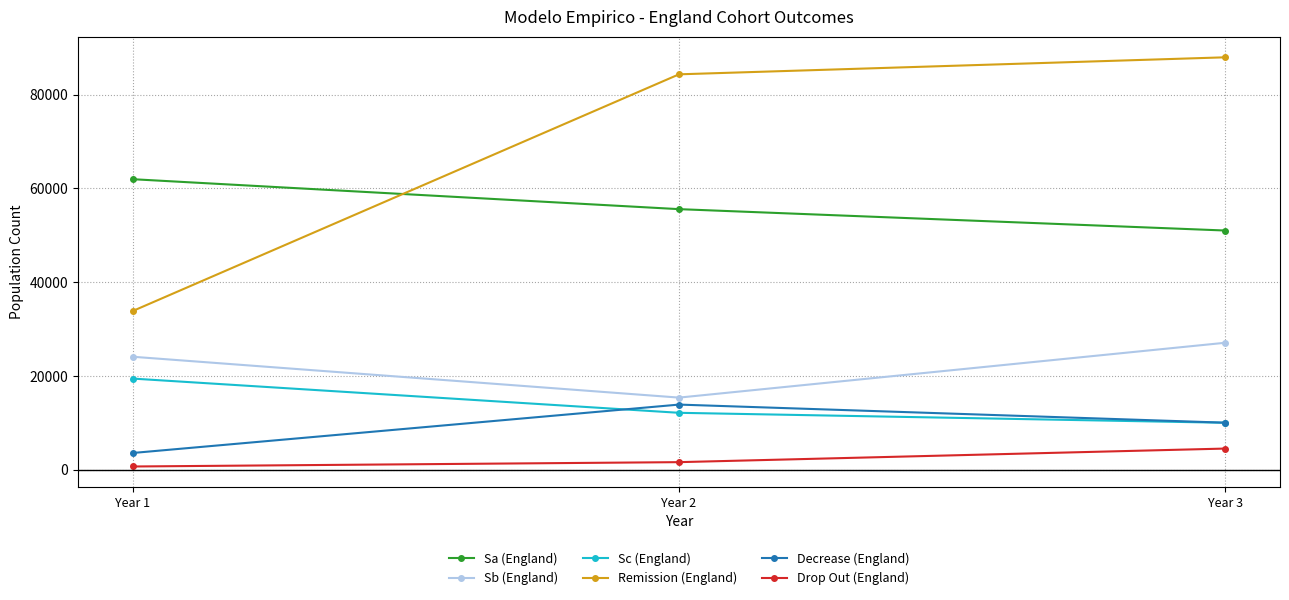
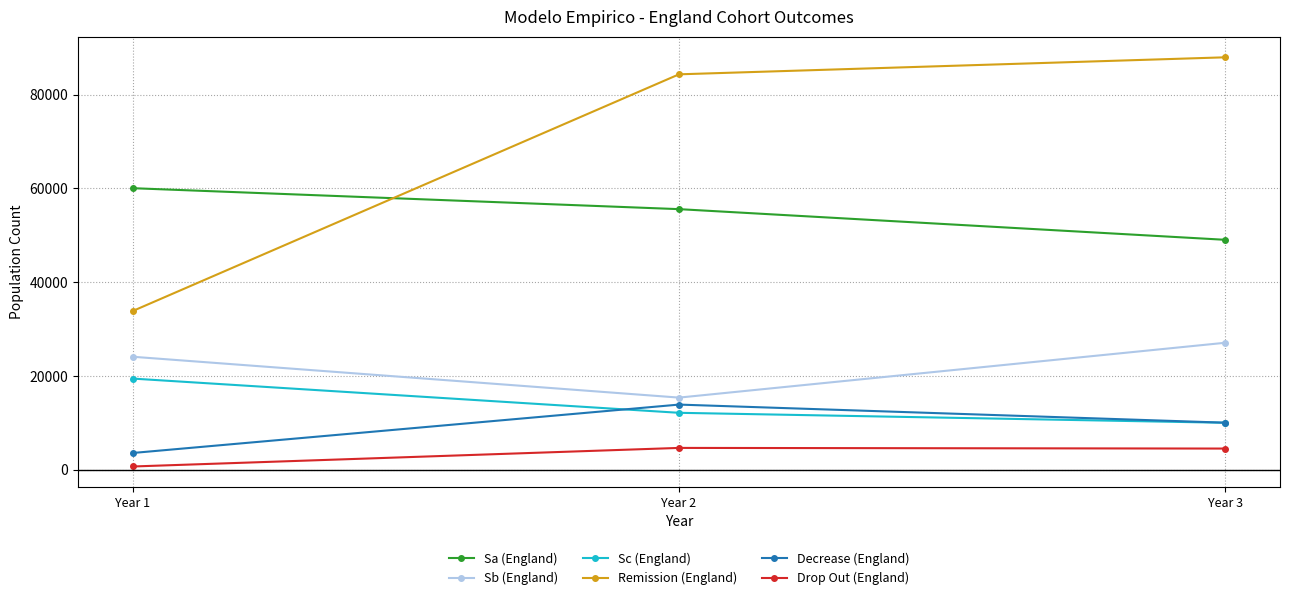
  {
    "Sa (England)": {
-     "Year 1": 62000,
+     "Year 1": 60000,
      "Year 2": 56000,
-     "Year 3": 51000
+     "Year 3": 49000
    },
    "Sb (England)": {
      "Year 1": 24000,
      "Year 2": 15000,
      "Year 3": 27000
    },
    "Sc (England)": {
      "Year 1": 19000,
      "Year 2": 12000
    },
    "Remission (England)": {
      "Year 1": 34000,
      "Year 2": 84000,
      "Year 3": 88000
    },
    "Decrease (England)": {
      "Year 1": 4000,
      "Year 2": 14000
    },
    "Drop Out (England)": {
      "Year 1": 1000,
-     "Year 2": 2000,
+     "Year 2": 5000,
      "Year 3": 5000
    }
  }
